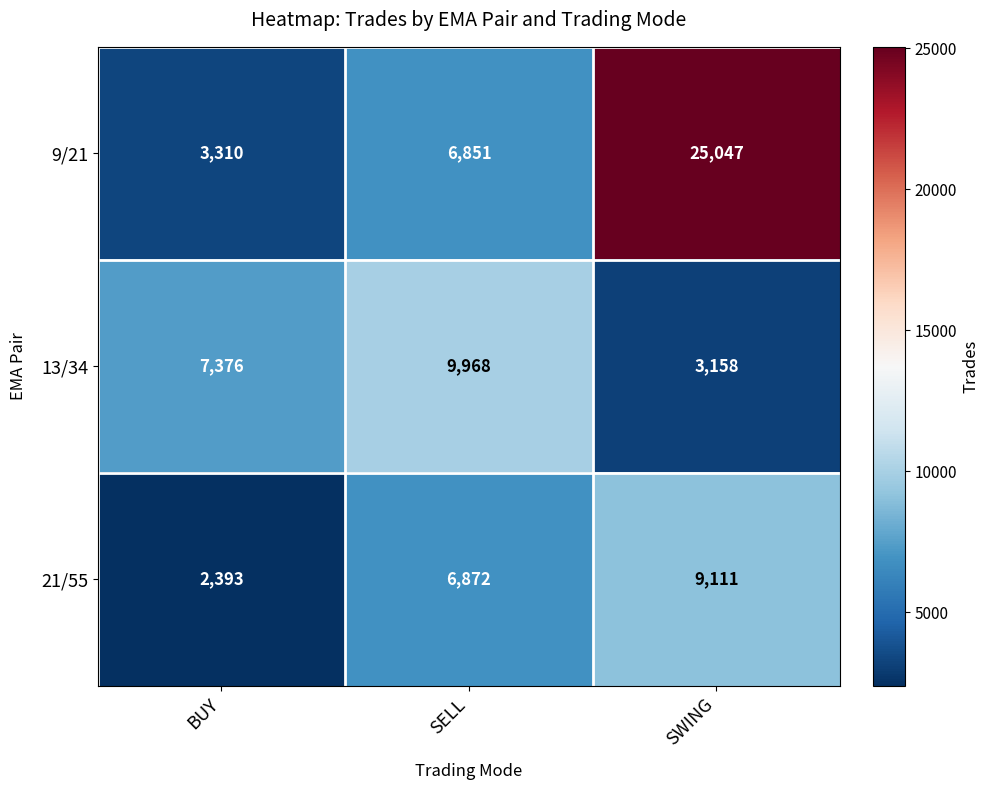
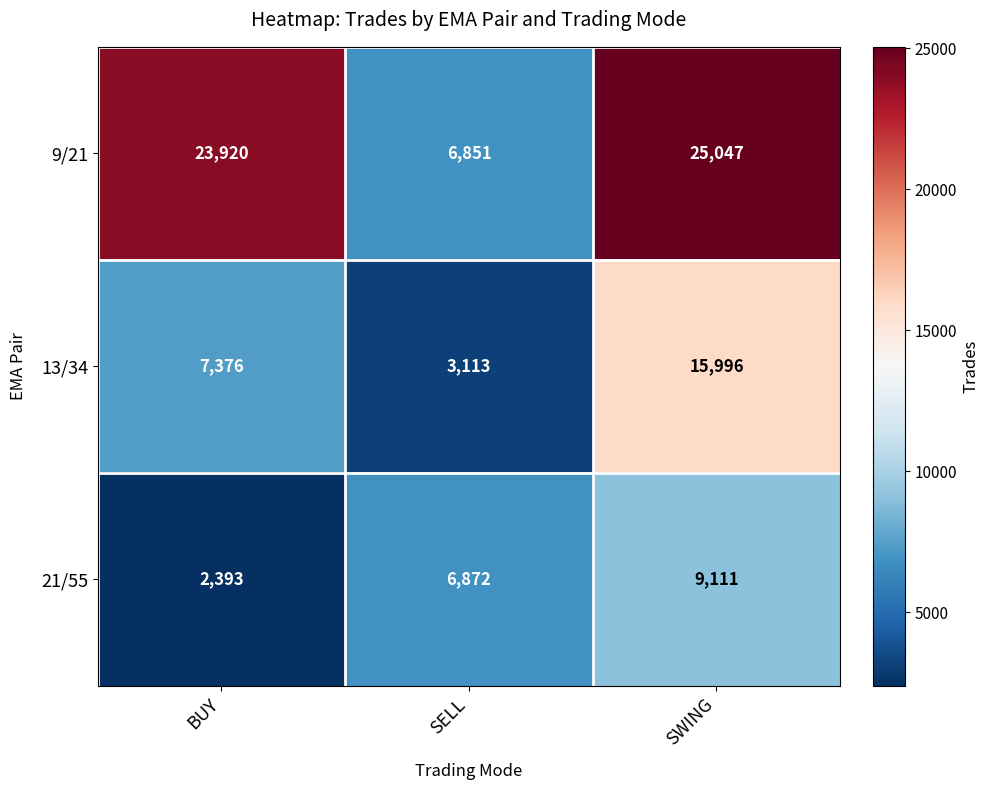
  {
    "9/21": {
-     "BUY": "3,310",
+     "BUY": "23,920",
      "SELL": "6,851",
      "SWING": "25,047"
    },
    "13/34": {
      "BUY": "7,376",
-     "SELL": "9,968",
-     "SWING": "3,158"
+     "SELL": "3,113",
+     "SWING": "15,996"
    },
    "21/55": {
      "BUY": "2,393",
      "SELL": "6,872",
      "SWING": "9,111"
    }
  }
